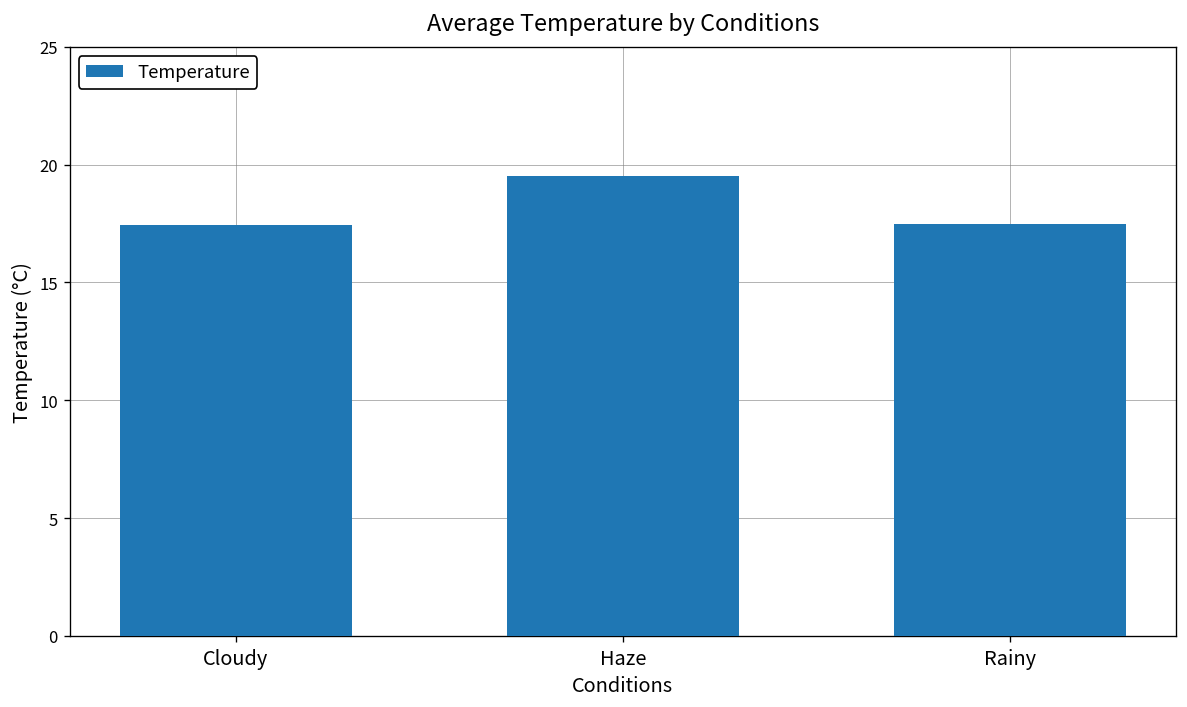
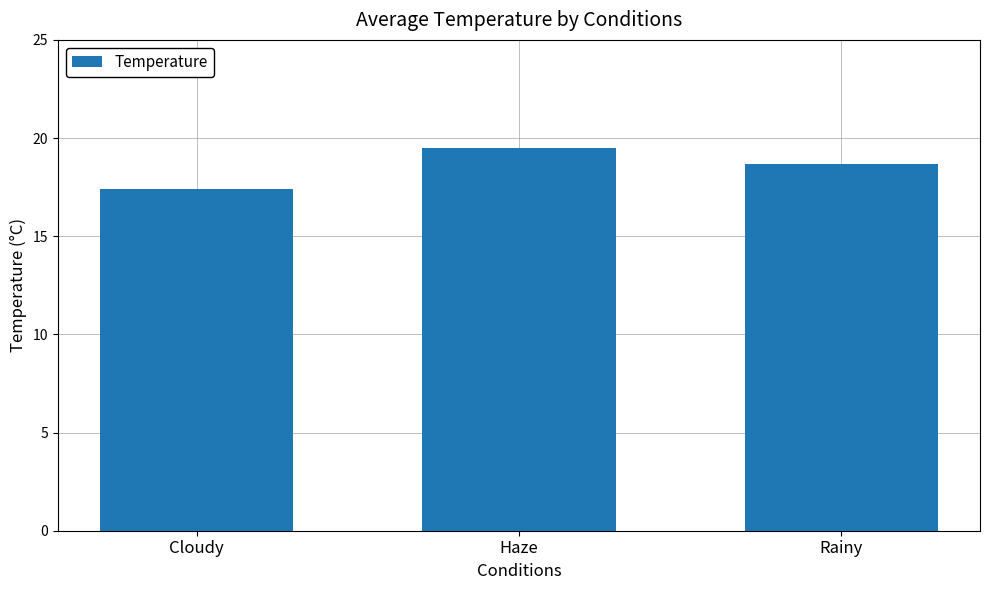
  {
    "Cloudy": 17.4,
    "Haze": 19.5,
-   "Rainy": 17.5
+   "Rainy": 18.7
  }
